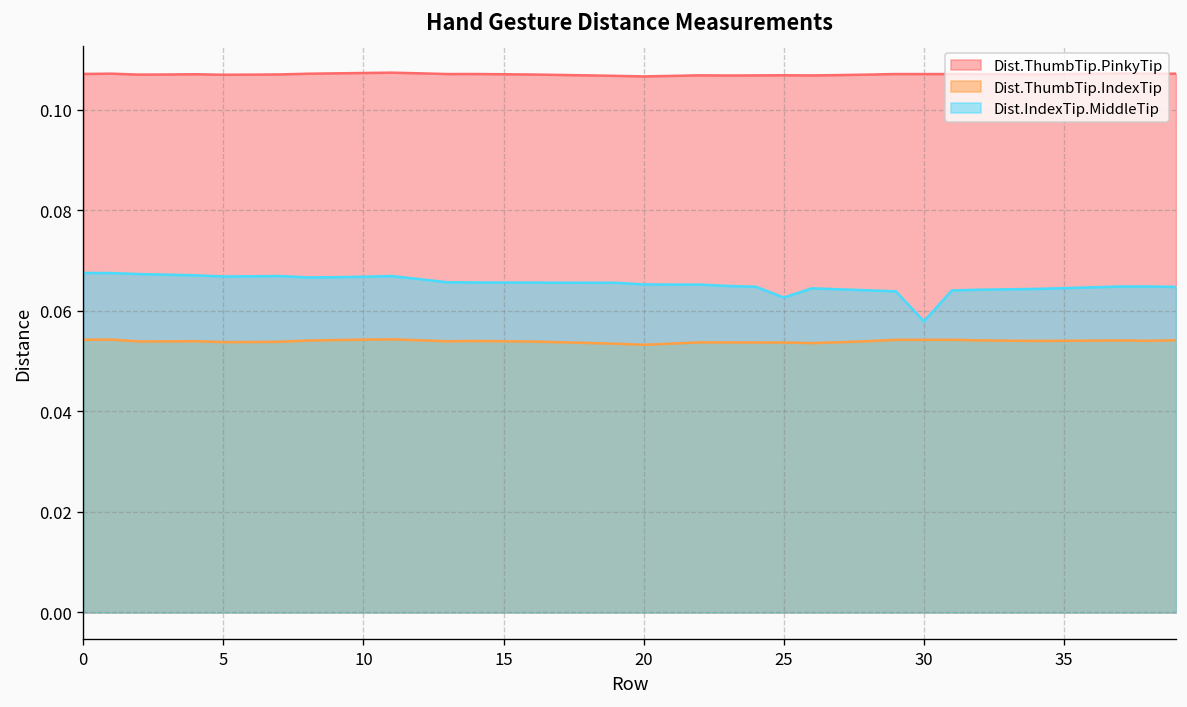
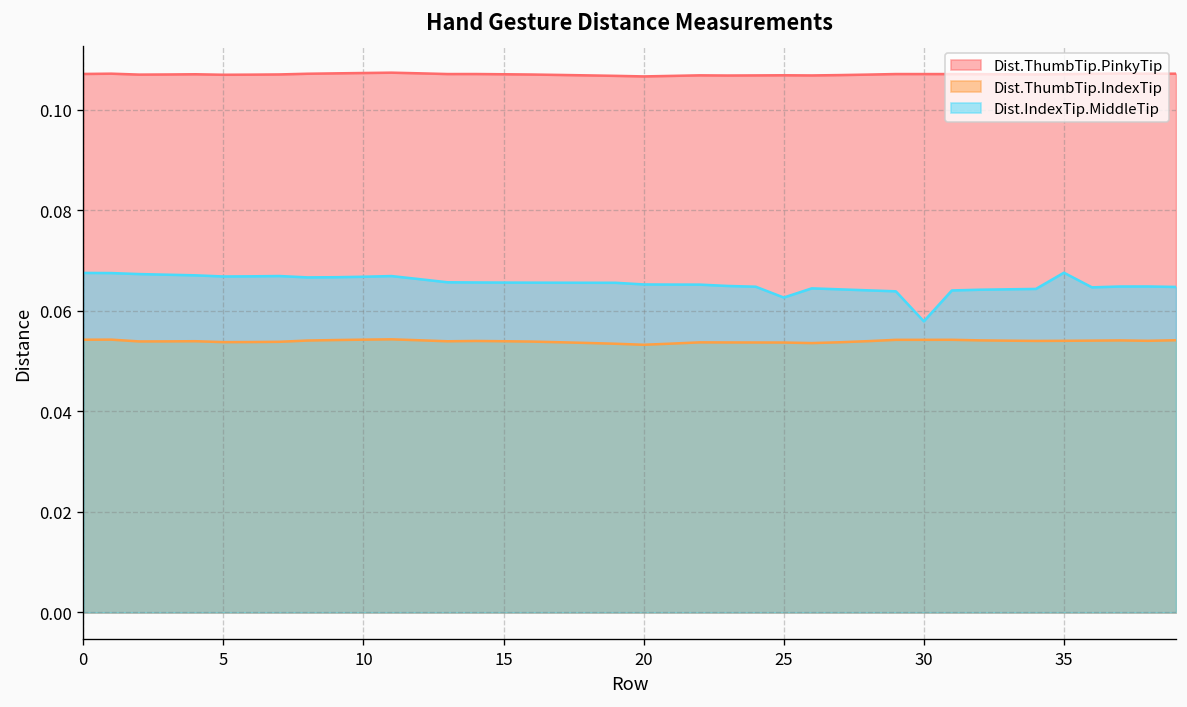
  {
    "Dist.IndexTip.MiddleTip": {
      "0": 0.068,
      "5": 0.067,
      "10": 0.067,
      "15": 0.066,
      "20": 0.065,
      "25": 0.063,
      "30": 0.058,
-     "35": 0.065
+     "35": 0.068
    }
  }
